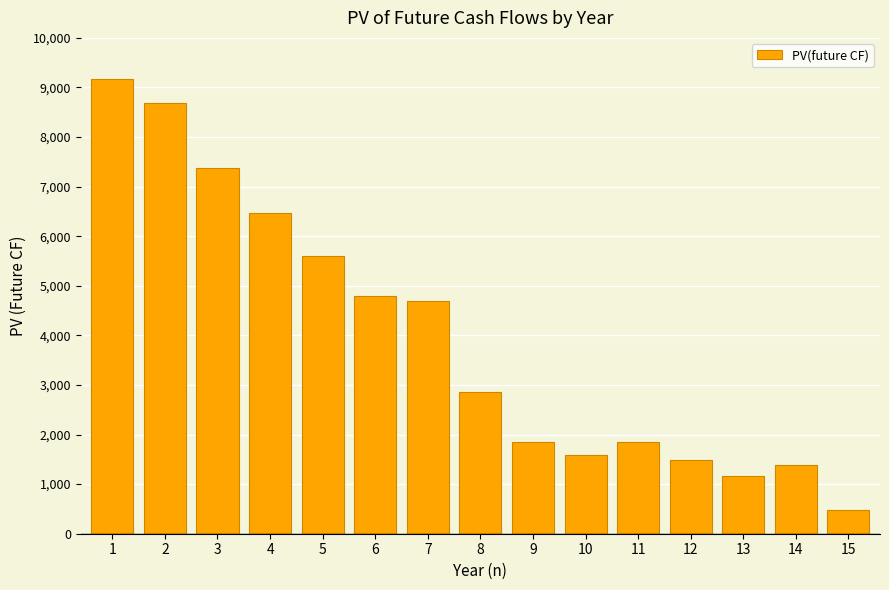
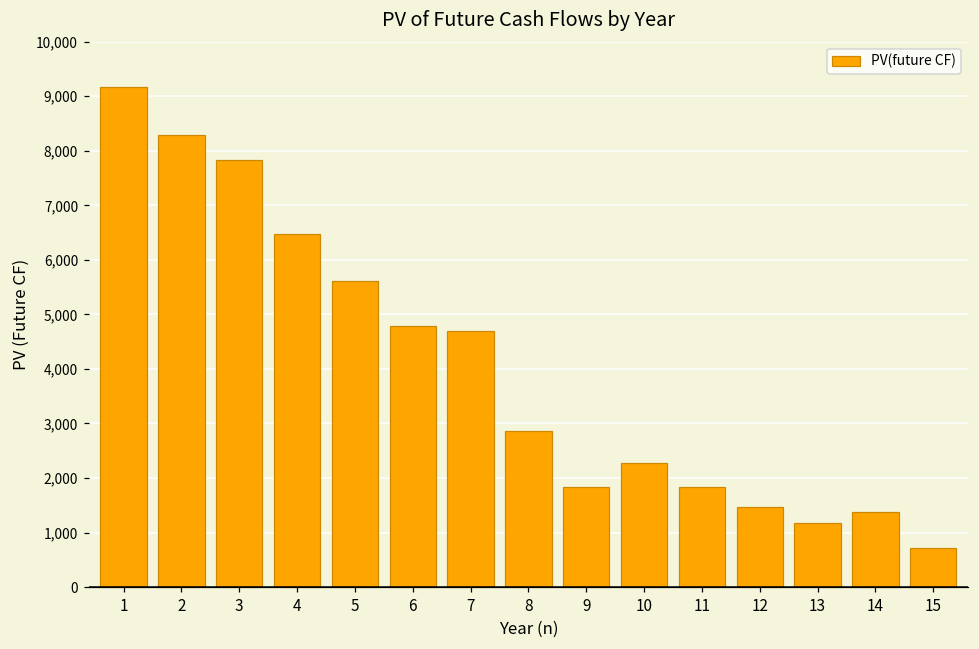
  {
    "1": "9,200",
-   "2": "8,700",
-   "3": "7,400",
+   "2": "8,300",
+   "3": "7,800",
    "4": "6,500",
    "5": "5,600",
    "6": "4,800",
    "7": "4,700",
    "8": "2,900",
    "9": "1,800",
-   "10": "1,600",
+   "10": "2,300",
    "11": "1,800",
    "12": "1,500",
    "13": "1,200",
    "14": "1,400",
-   "15": "500"
+   "15": "700"
  }
